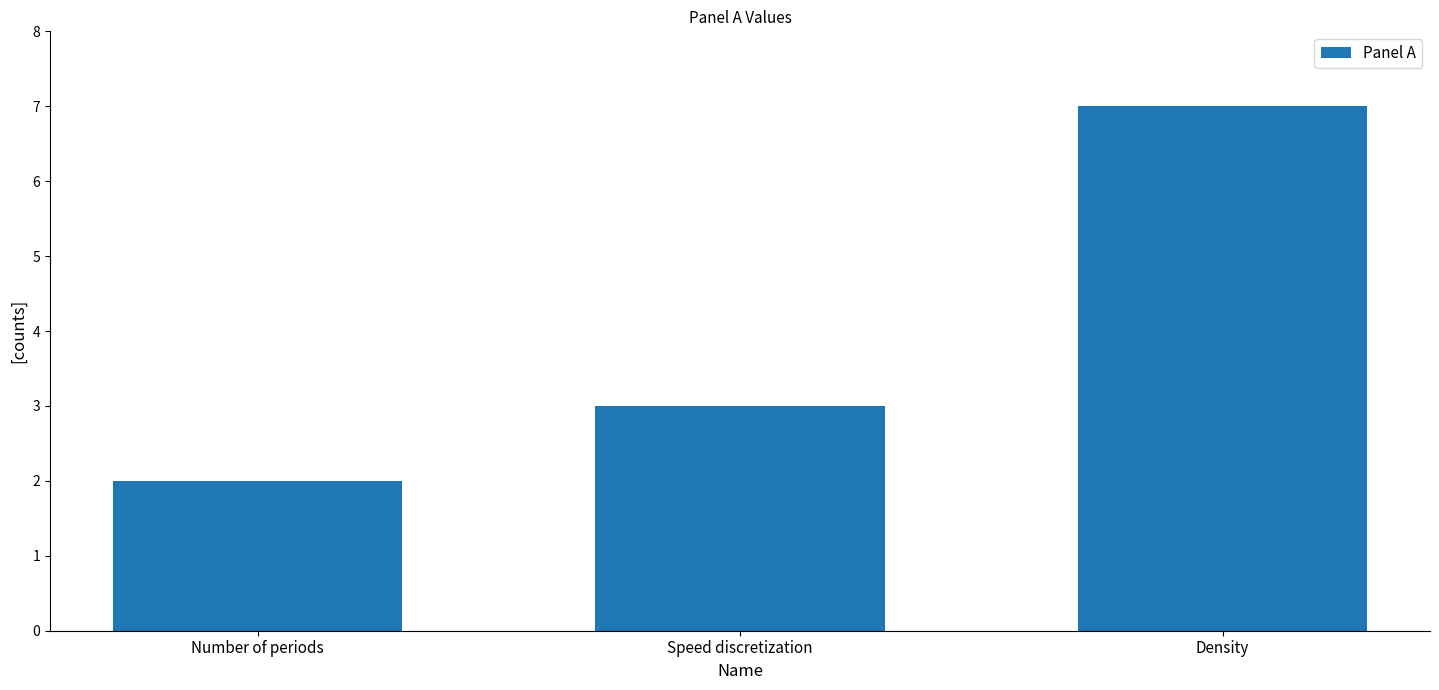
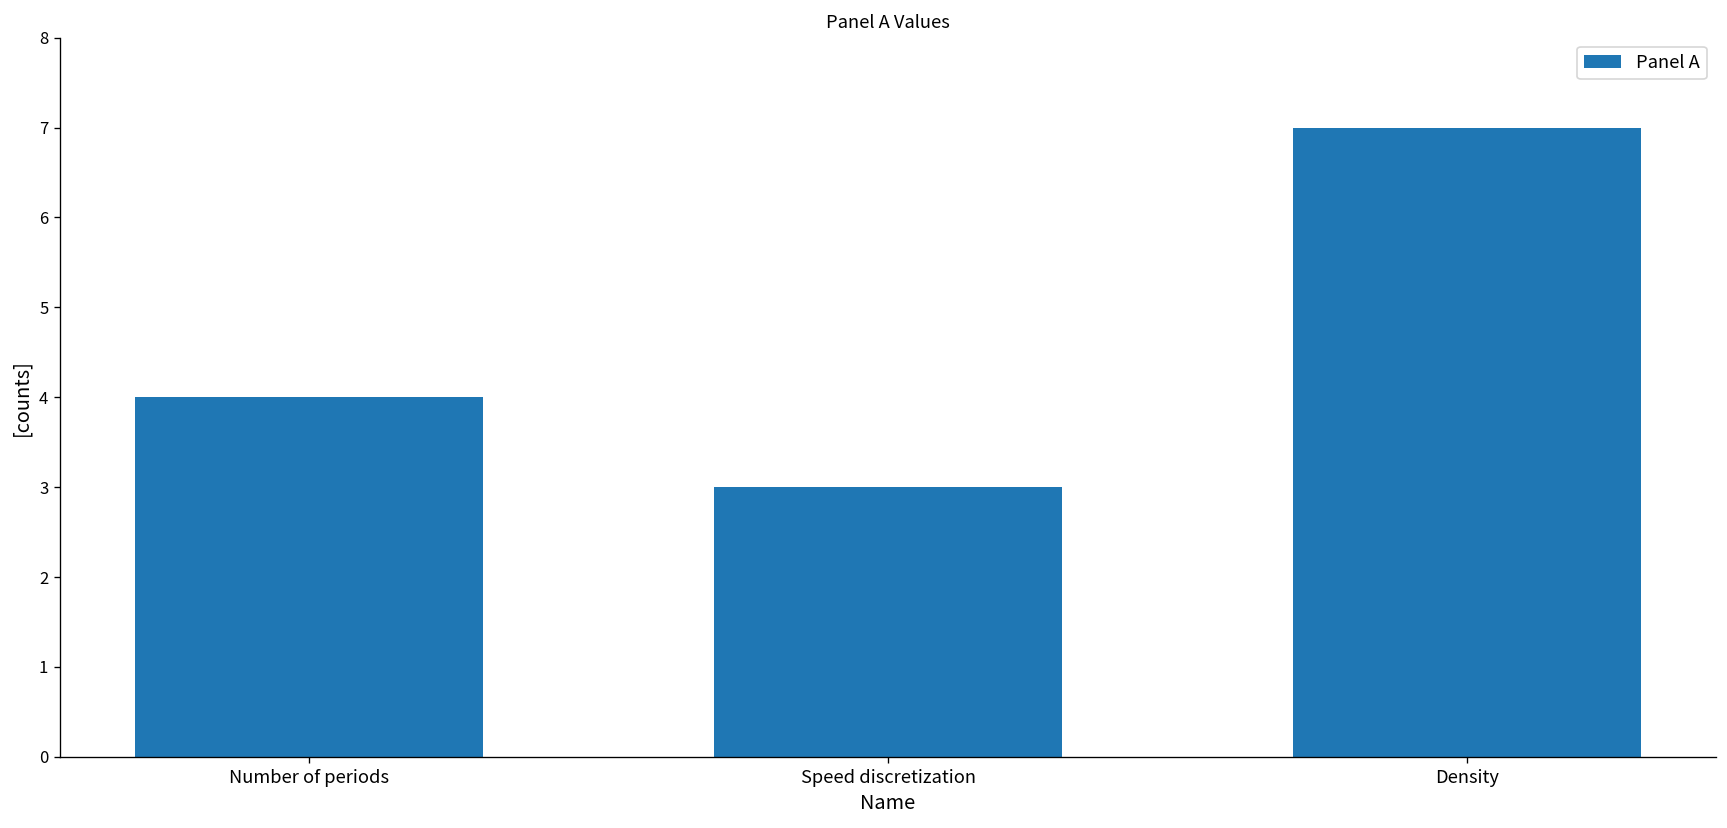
  {
-   "Number of periods": 2,
+   "Number of periods": 4,
    "Speed discretization": 3,
    "Density": 7
  }
